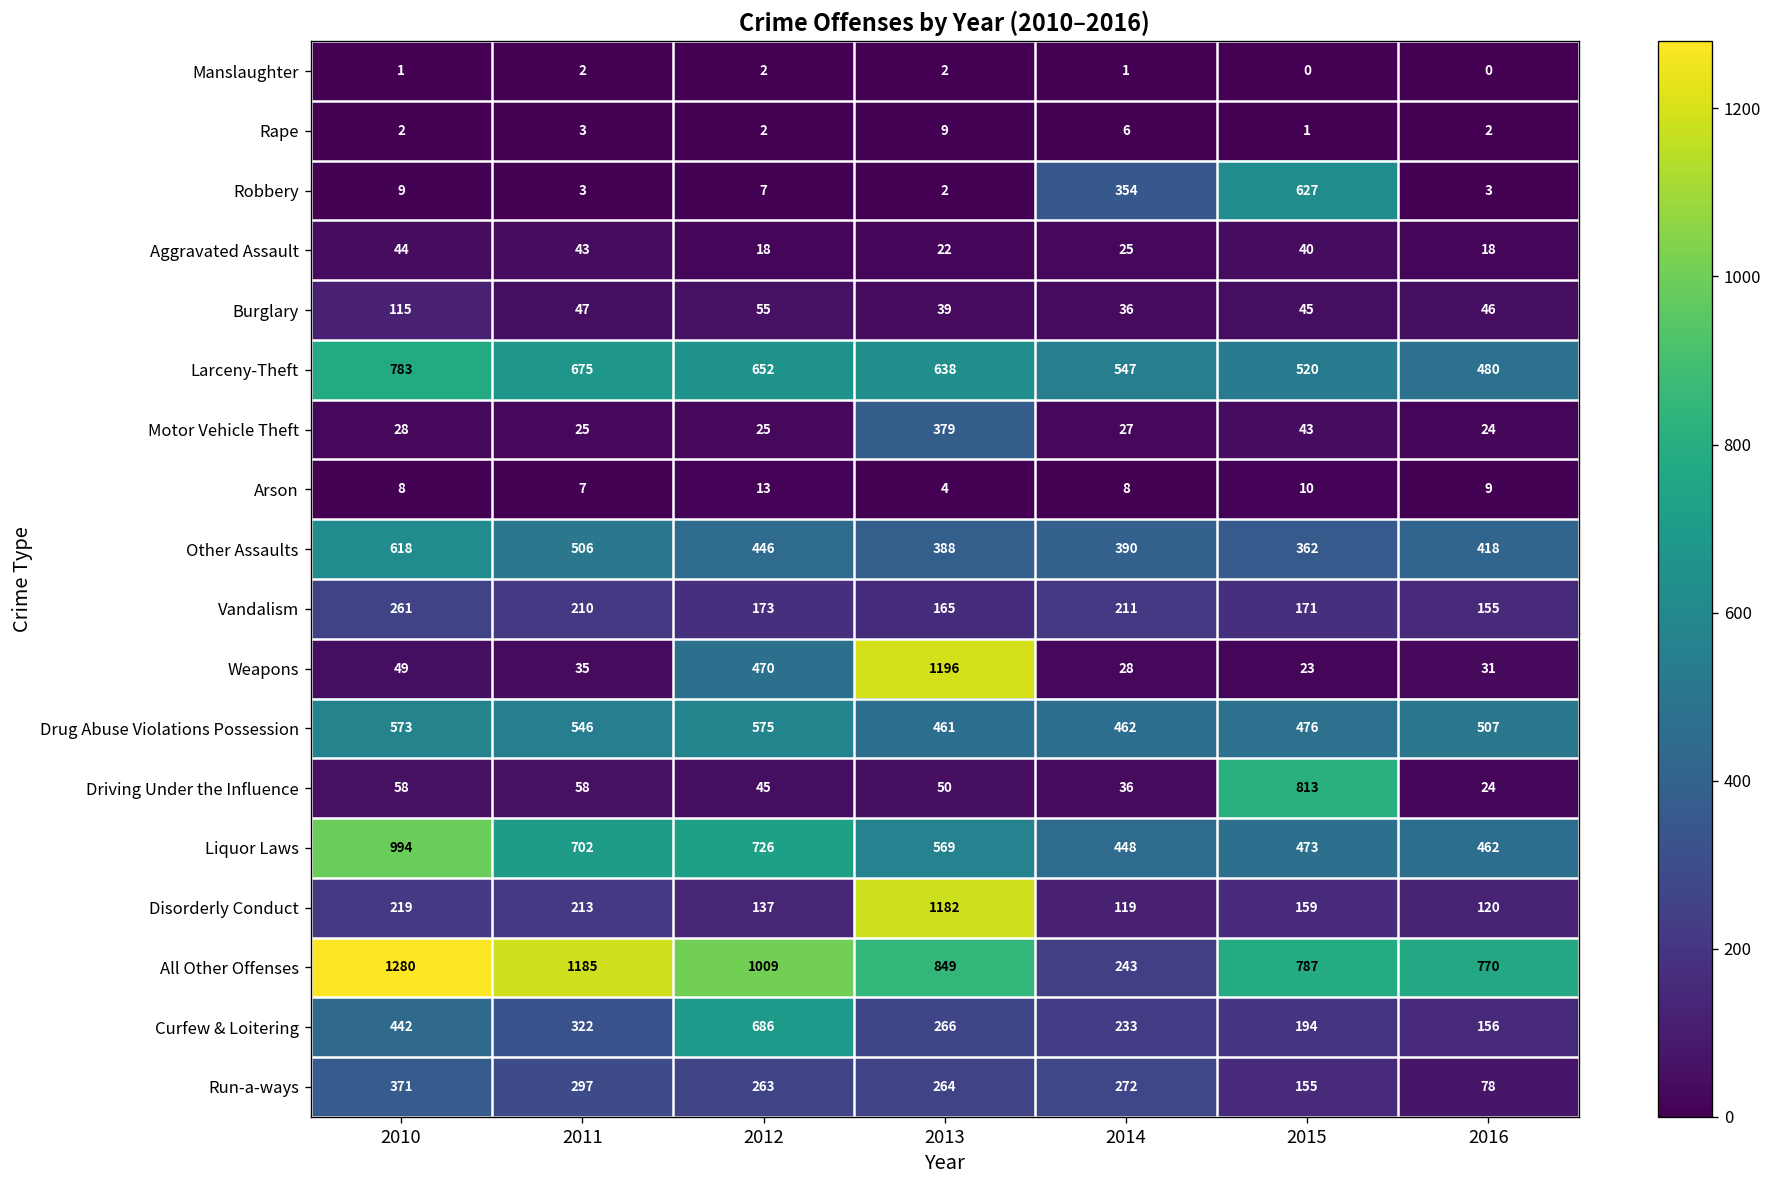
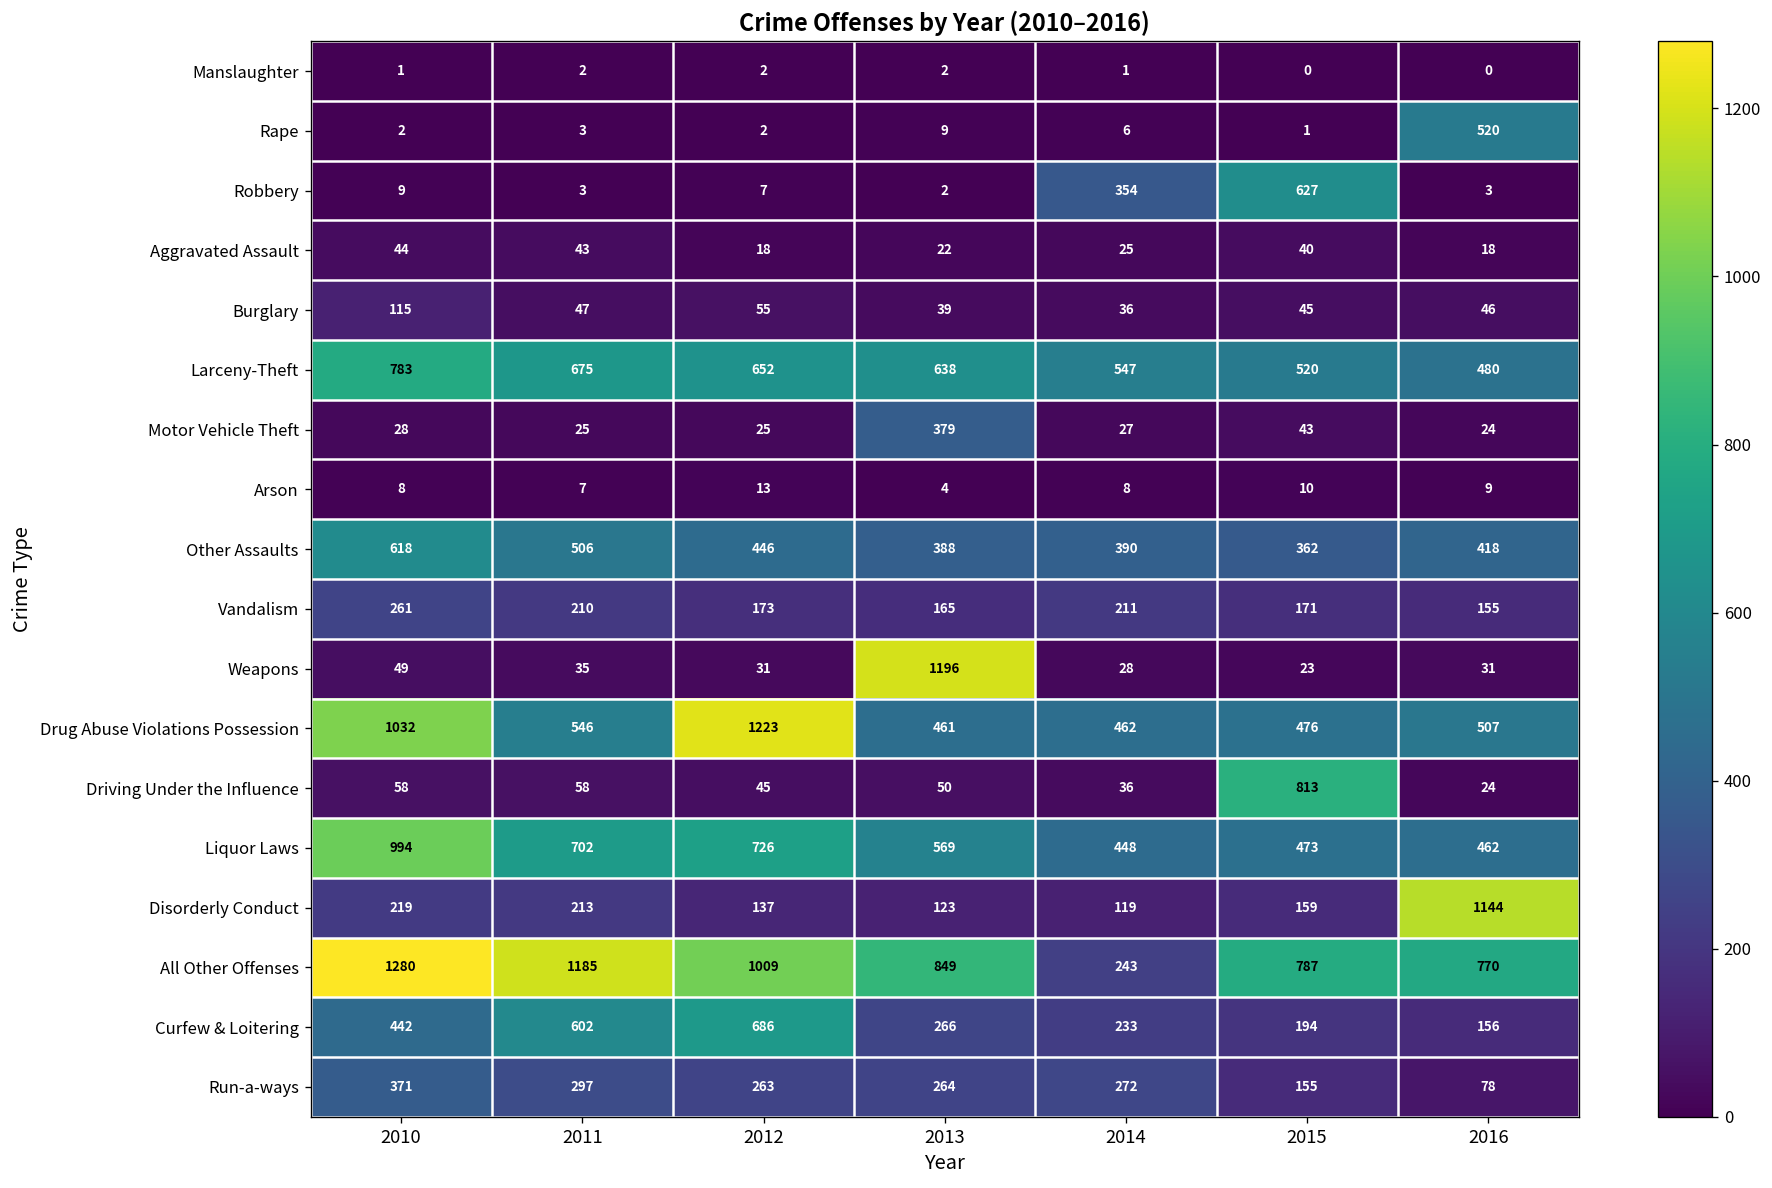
  {
    "Manslaughter": {
      "2010": 1,
      "2011": 2,
      "2012": 2,
      "2013": 2,
      "2014": 1,
      "2015": 0,
      "2016": 0
    },
    "Rape": {
      "2010": 2,
      "2011": 3,
      "2012": 2,
      "2013": 9,
      "2014": 6,
      "2015": 1,
-     "2016": 2
+     "2016": 520
    },
    "Robbery": {
      "2010": 9,
      "2011": 3,
      "2012": 7,
      "2013": 2,
      "2014": 354,
      "2015": 627,
      "2016": 3
    },
    "Aggravated Assault": {
      "2010": 44,
      "2011": 43,
      "2012": 18,
      "2013": 22,
      "2014": 25,
      "2015": 40,
      "2016": 18
    },
    "Burglary": {
      "2010": 115,
      "2011": 47,
      "2012": 55,
      "2013": 39,
      "2014": 36,
      "2015": 45,
      "2016": 46
    },
    "Larceny-Theft": {
      "2010": 783,
      "2011": 675,
      "2012": 652,
      "2013": 638,
      "2014": 547,
      "2015": 520,
      "2016": 480
    },
    "Motor Vehicle Theft": {
      "2010": 28,
      "2011": 25,
      "2012": 25,
      "2013": 379,
      "2014": 27,
      "2015": 43,
      "2016": 24
    },
    "Arson": {
      "2010": 8,
      "2011": 7,
      "2012": 13,
      "2013": 4,
      "2014": 8,
      "2015": 10,
      "2016": 9
    },
    "Other Assaults": {
      "2010": 618,
      "2011": 506,
      "2012": 446,
      "2013": 388,
      "2014": 390,
      "2015": 362,
      "2016": 418
    },
    "Vandalism": {
      "2010": 261,
      "2011": 210,
      "2012": 173,
      "2013": 165,
      "2014": 211,
      "2015": 171,
      "2016": 155
    },
    "Weapons": {
      "2010": 49,
      "2011": 35,
-     "2012": 470,
+     "2012": 31,
      "2013": 1196,
      "2014": 28,
      "2015": 23,
      "2016": 31
    },
    "Drug Abuse Violations Possession": {
-     "2010": 573,
+     "2010": 1032,
      "2011": 546,
-     "2012": 575,
+     "2012": 1223,
      "2013": 461,
      "2014": 462,
      "2015": 476,
      "2016": 507
    },
    "Driving Under the Influence": {
      "2010": 58,
      "2011": 58,
      "2012": 45,
      "2013": 50,
      "2014": 36,
      "2015": 813,
      "2016": 24
    },
    "Liquor Laws": {
      "2010": 994,
      "2011": 702,
      "2012": 726,
      "2013": 569,
      "2014": 448,
      "2015": 473,
      "2016": 462
    },
    "Disorderly Conduct": {
      "2010": 219,
      "2011": 213,
      "2012": 137,
-     "2013": 1182,
+     "2013": 123,
      "2014": 119,
      "2015": 159,
-     "2016": 120
+     "2016": 1144
    },
    "All Other Offenses": {
      "2010": 1280,
      "2011": 1185,
      "2012": 1009,
      "2013": 849,
      "2014": 243,
      "2015": 787,
      "2016": 770
    },
    "Curfew & Loitering": {
      "2010": 442,
-     "2011": 322,
+     "2011": 602,
      "2012": 686,
      "2013": 266,
      "2014": 233,
      "2015": 194,
      "2016": 156
    },
    "Run-a-ways": {
      "2010": 371,
      "2011": 297,
      "2012": 263,
      "2013": 264,
      "2014": 272,
      "2015": 155,
      "2016": 78
    }
  }
